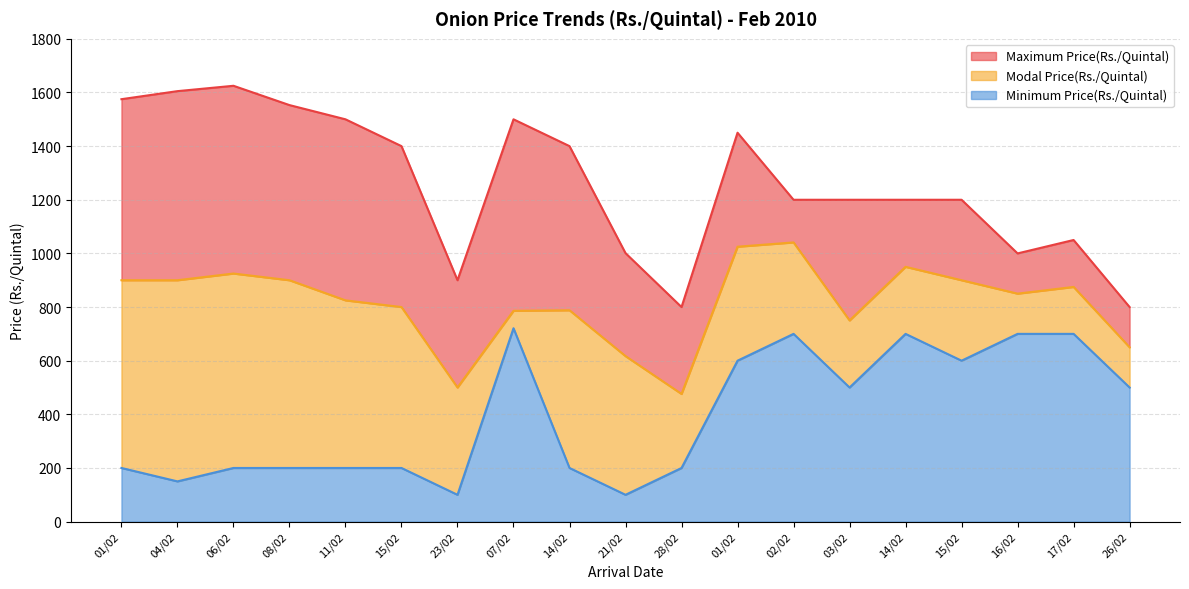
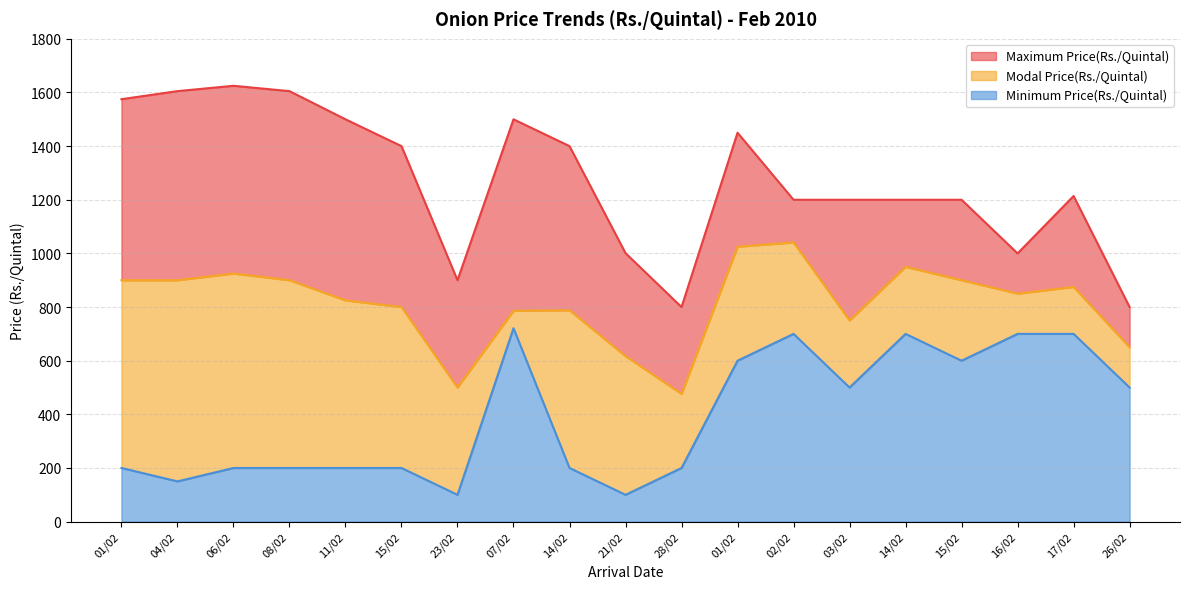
  {
    "Maximum Price(Rs./Quintal)": {
      "04/02": 1610,
      "06/02": 1630,
-     "08/02": 1550,
+     "08/02": 1610,
      "11/02": 1500,
      "23/02": 900,
      "07/02": 1500,
      "21/02": 1000,
      "28/02": 800,
      "02/02": 1200,
      "03/02": 1200,
      "16/02": 1000,
-     "17/02": 1050,
+     "17/02": 1210,
      "26/02": 800
    },
    "Modal Price(Rs./Quintal)": {
      "04/02": 900,
      "06/02": 930,
      "08/02": 900,
      "11/02": 830,
      "23/02": 500,
      "07/02": 790,
      "21/02": 620,
      "28/02": 480,
      "02/02": 1040,
      "03/02": 750,
      "16/02": 850,
      "17/02": 880,
      "26/02": 650
    },
    "Minimum Price(Rs./Quintal)": {
      "04/02": 150,
      "06/02": 200,
      "08/02": 200,
      "11/02": 200,
      "23/02": 100,
      "07/02": 720,
      "21/02": 100,
      "28/02": 200,
      "02/02": 700,
      "03/02": 500,
      "16/02": 700,
      "17/02": 700,
      "26/02": 500
    }
  }
